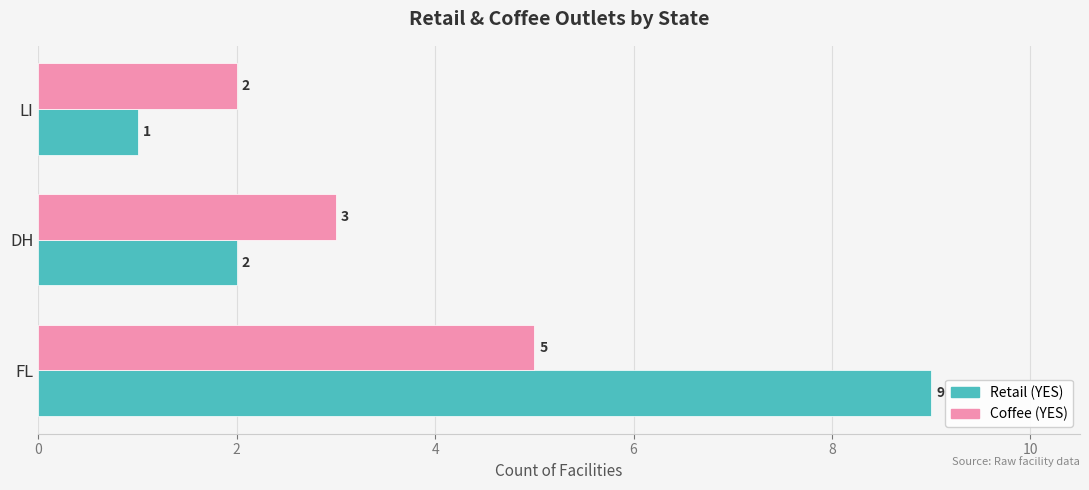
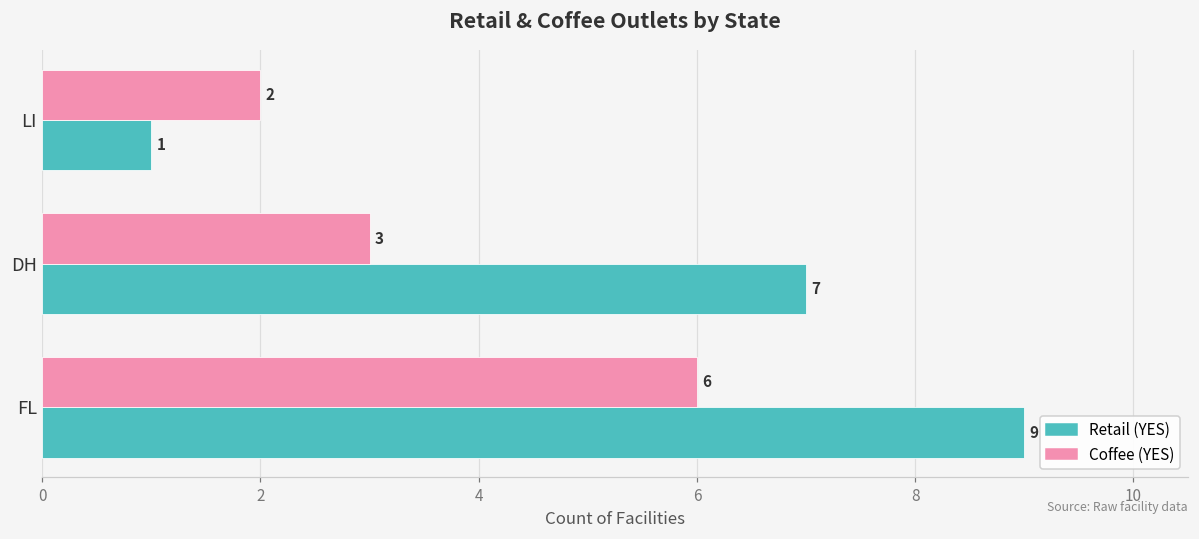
  {
    "Retail (YES)": {
      "LI": 1,
-     "DH": 2,
+     "DH": 7,
      "FL": 9
    },
    "Coffee (YES)": {
      "LI": 2,
      "DH": 3,
-     "FL": 5
+     "FL": 6
    }
  }
